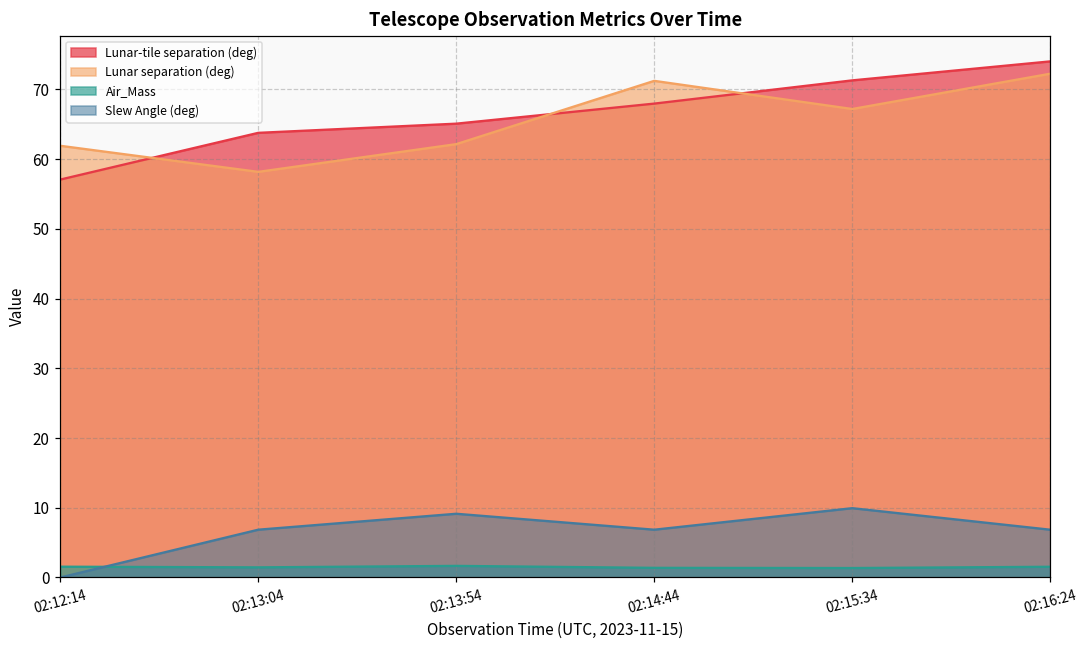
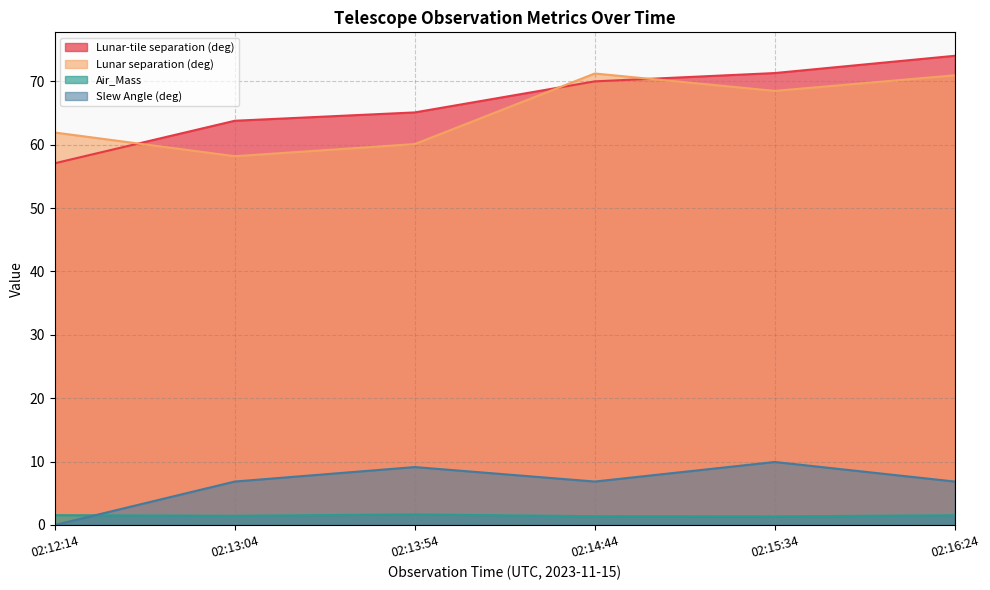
  {
    "Lunar-tile separation (deg)": {
      "02:12:14": 57,
      "02:13:04": 64,
      "02:13:54": 65,
-     "02:14:44": 68,
+     "02:14:44": 70,
      "02:15:34": 71,
      "02:16:24": 74
    },
    "Lunar separation (deg)": {
      "02:12:14": 62,
      "02:13:04": 58,
-     "02:13:54": 62,
+     "02:13:54": 60,
      "02:14:44": 71,
-     "02:15:34": 67,
-     "02:16:24": 72
+     "02:15:34": 68,
+     "02:16:24": 71
    }
  }
